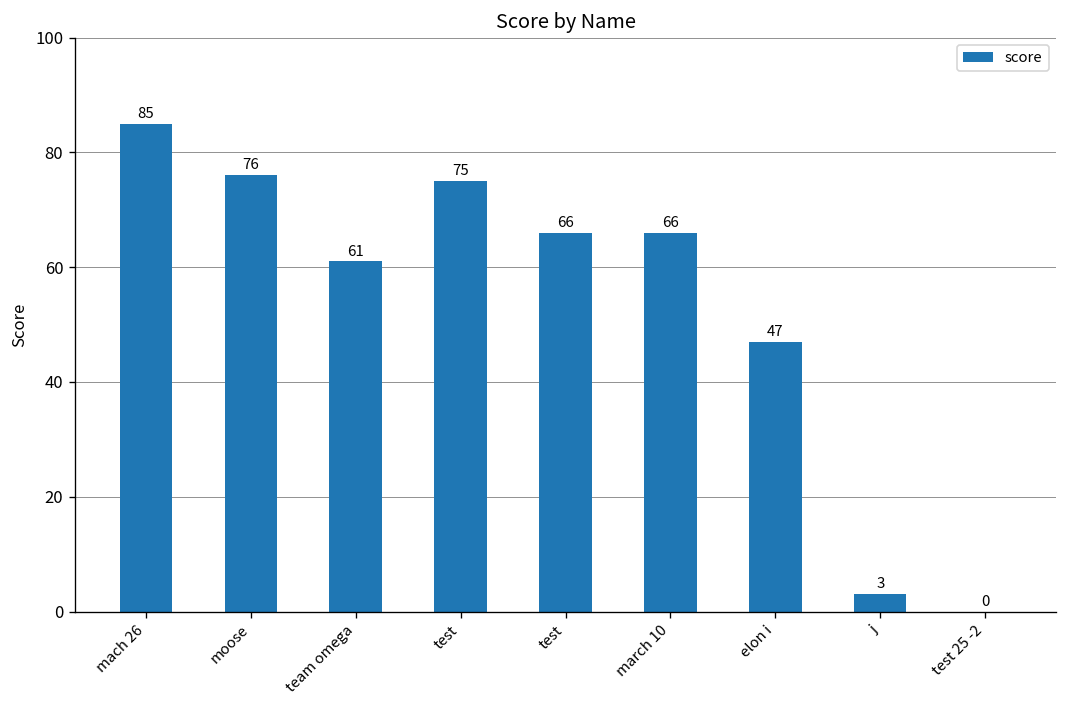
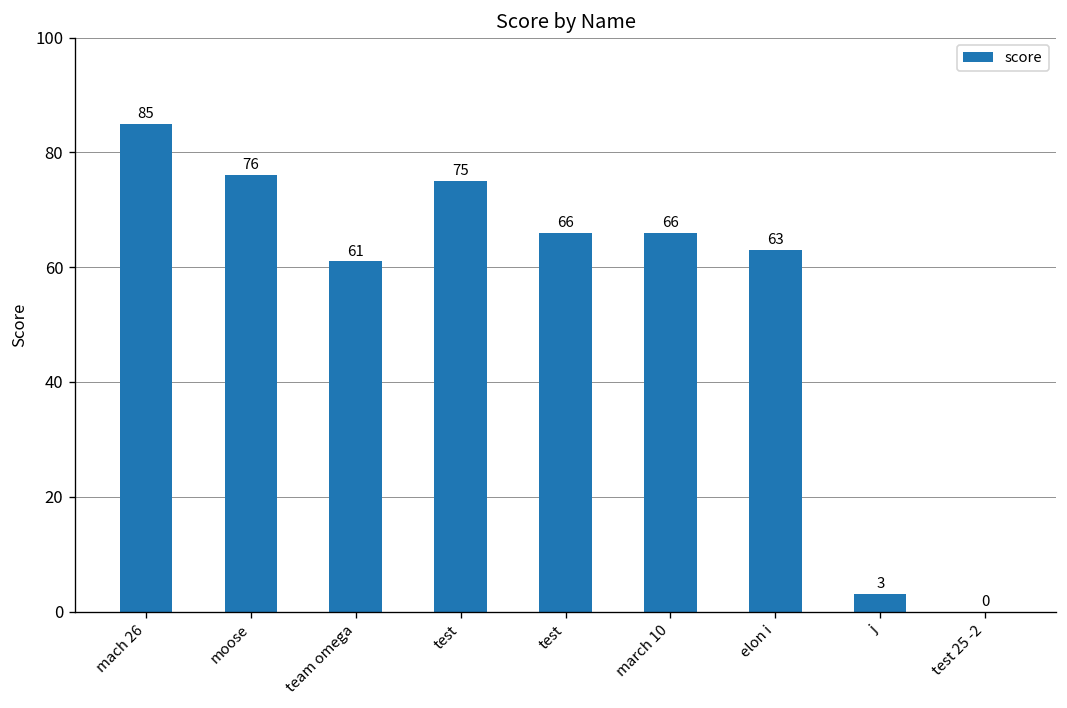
  {
    "mach 26": 85,
    "moose": 76,
    "team omega": 61,
    "march 10": 66,
-   "elon i": 47,
+   "elon i": 63,
    "j": 3,
    "test 25 -2": 0
  }
